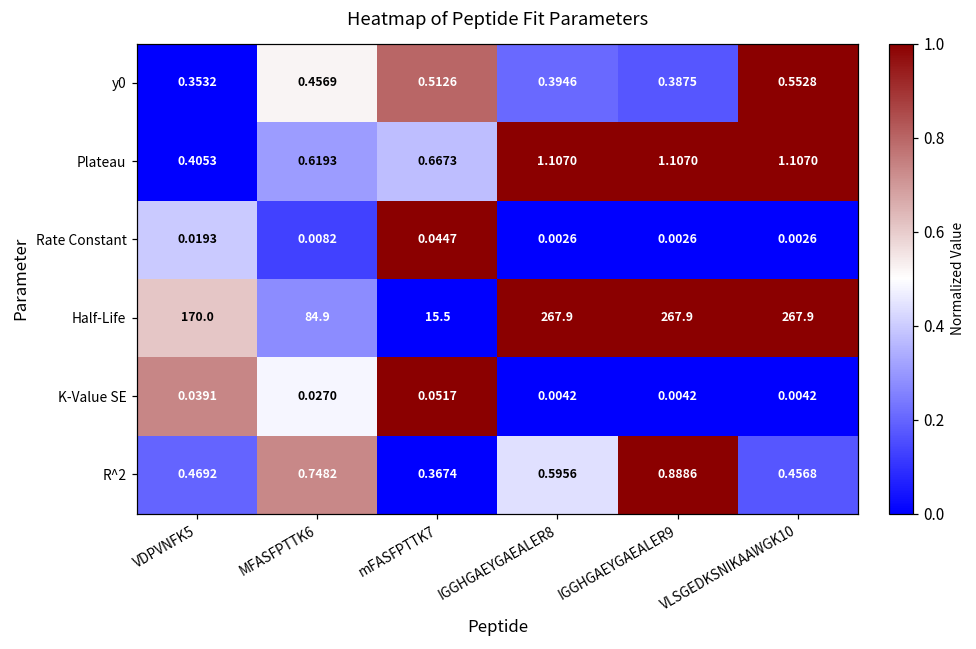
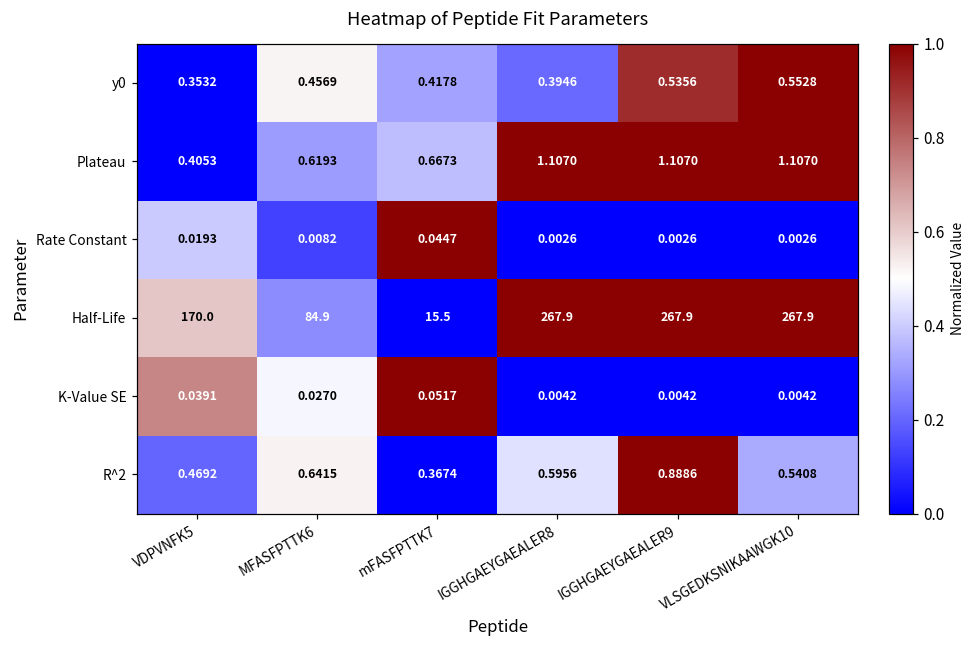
  {
    "y0": {
      "VDPVNFK5": 0.3532,
      "MFASFPTTK6": 0.4569,
-     "mFASFPTTK7": 0.5126,
+     "mFASFPTTK7": 0.4178,
      "IGGHGAEYGAEALER8": 0.3946,
-     "IGGHGAEYGAEALER9": 0.3875,
+     "IGGHGAEYGAEALER9": 0.5356,
      "VLSGEDKSNIKAAWGK10": 0.5528
    },
    "Plateau": {
      "VDPVNFK5": 0.4053,
      "MFASFPTTK6": 0.6193,
      "mFASFPTTK7": 0.6673,
      "IGGHGAEYGAEALER8": 1.1070,
      "IGGHGAEYGAEALER9": 1.1070,
      "VLSGEDKSNIKAAWGK10": 1.1070
    },
    "Rate Constant": {
      "VDPVNFK5": 0.0193,
      "MFASFPTTK6": 0.0082,
      "mFASFPTTK7": 0.0447,
      "IGGHGAEYGAEALER8": 0.0026,
      "IGGHGAEYGAEALER9": 0.0026,
      "VLSGEDKSNIKAAWGK10": 0.0026
    },
    "Half-Life": {
      "VDPVNFK5": 170.0,
      "MFASFPTTK6": 84.9,
      "mFASFPTTK7": 15.5,
      "IGGHGAEYGAEALER8": 267.9,
      "IGGHGAEYGAEALER9": 267.9,
      "VLSGEDKSNIKAAWGK10": 267.9
    },
    "K-Value SE": {
      "VDPVNFK5": 0.0391,
      "MFASFPTTK6": 0.0270,
      "mFASFPTTK7": 0.0517,
      "IGGHGAEYGAEALER8": 0.0042,
      "IGGHGAEYGAEALER9": 0.0042,
      "VLSGEDKSNIKAAWGK10": 0.0042
    },
    "R^2": {
      "VDPVNFK5": 0.4692,
-     "MFASFPTTK6": 0.7482,
+     "MFASFPTTK6": 0.6415,
      "mFASFPTTK7": 0.3674,
      "IGGHGAEYGAEALER8": 0.5956,
      "IGGHGAEYGAEALER9": 0.8886,
-     "VLSGEDKSNIKAAWGK10": 0.4568
+     "VLSGEDKSNIKAAWGK10": 0.5408
    }
  }
